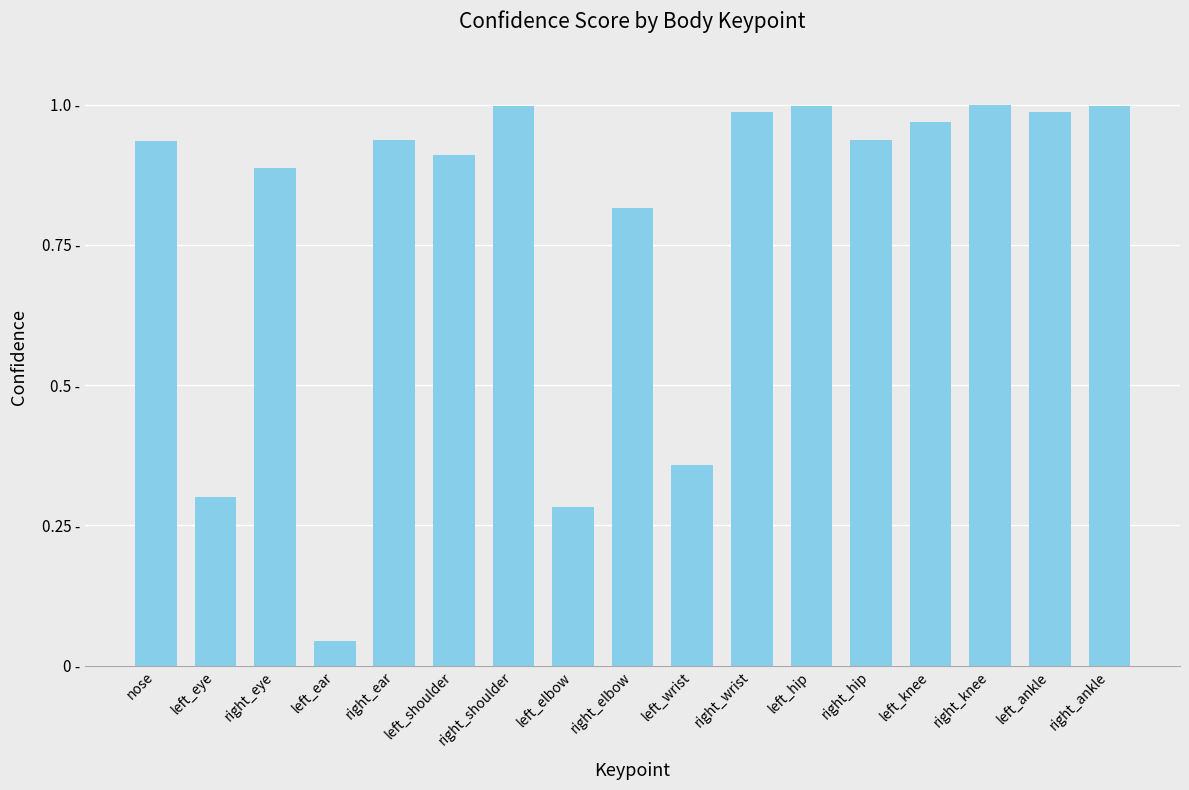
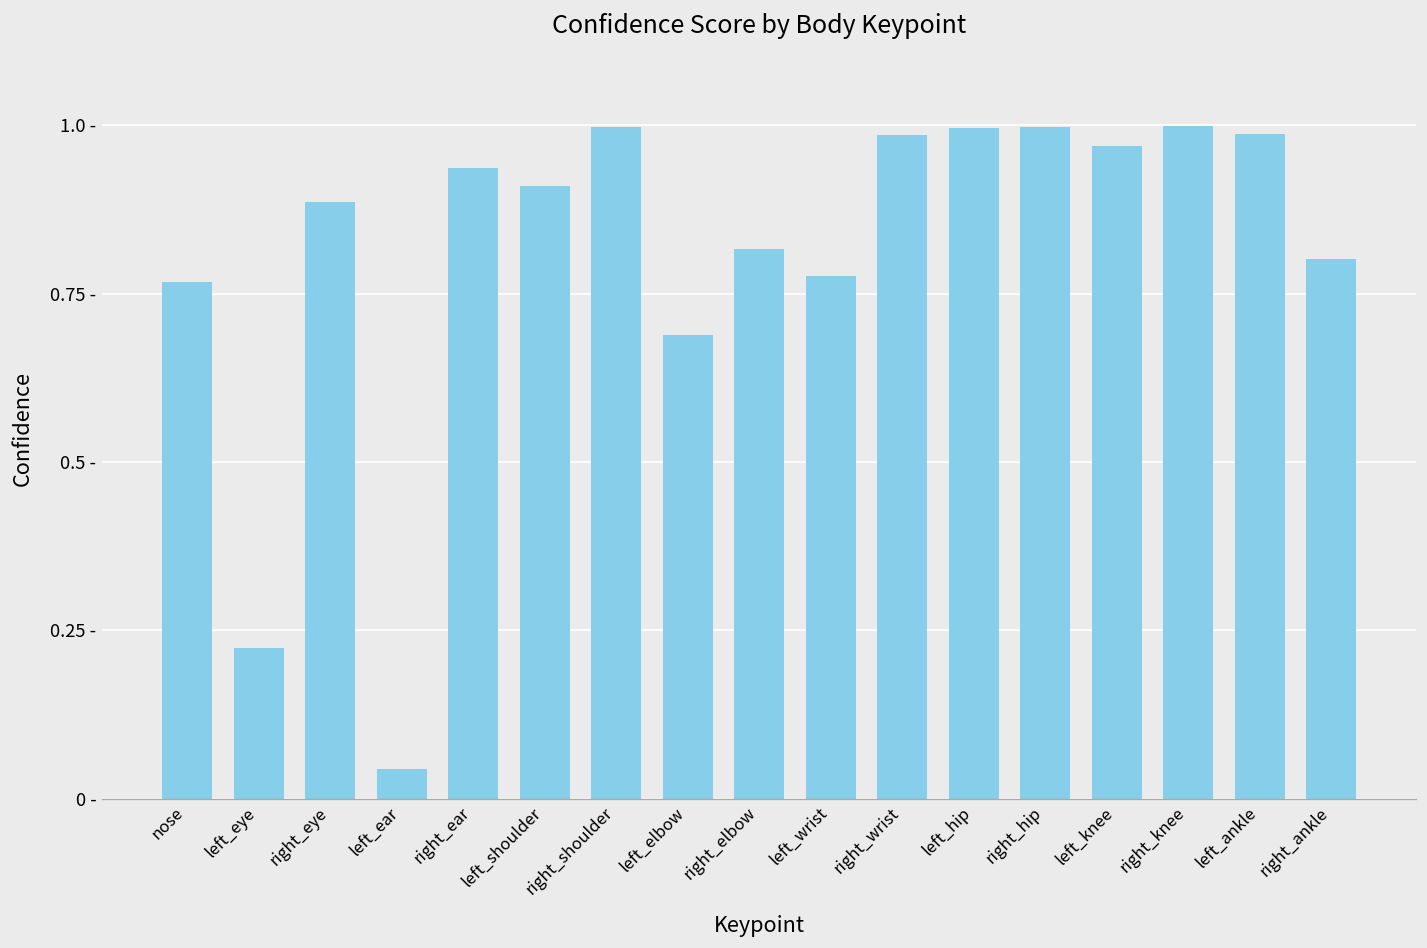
  {
-   "nose": "0.93 -",
-   "left_eye": "0.30 -",
+   "nose": "0.77 -",
+   "left_eye": "0.22 -",
    "right_eye": "0.89 -",
    "left_ear": "0.04 -",
    "right_ear": "0.94 -",
    "left_shoulder": "0.91 -",
    "right_shoulder": "1.00 -",
-   "left_elbow": "0.28 -",
+   "left_elbow": "0.69 -",
    "right_elbow": "0.82 -",
-   "left_wrist": "0.36 -",
+   "left_wrist": "0.78 -",
    "right_wrist": "0.99 -",
    "left_hip": "1.00 -",
-   "right_hip": "0.94 -",
+   "right_hip": "1.00 -",
    "left_knee": "0.97 -",
    "right_knee": "1.00 -",
    "left_ankle": "0.99 -",
-   "right_ankle": "1.00 -"
+   "right_ankle": "0.80 -"
  }
